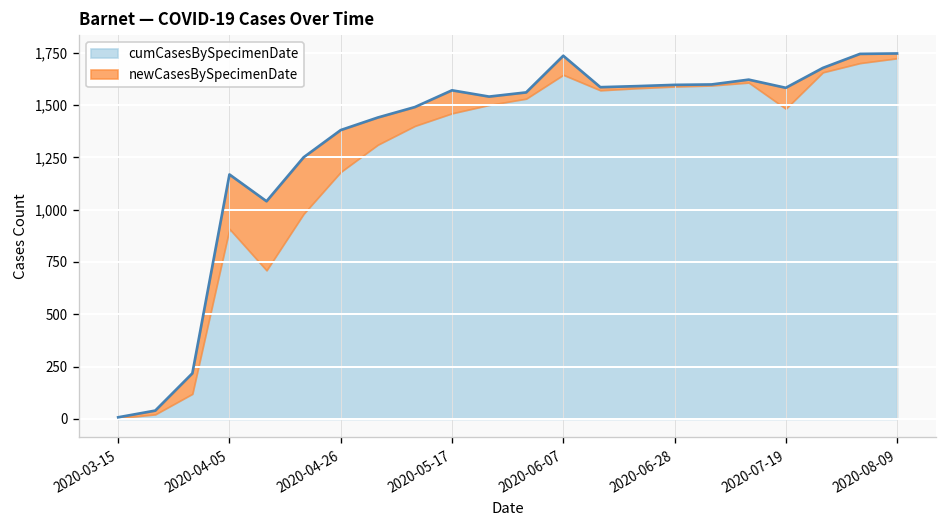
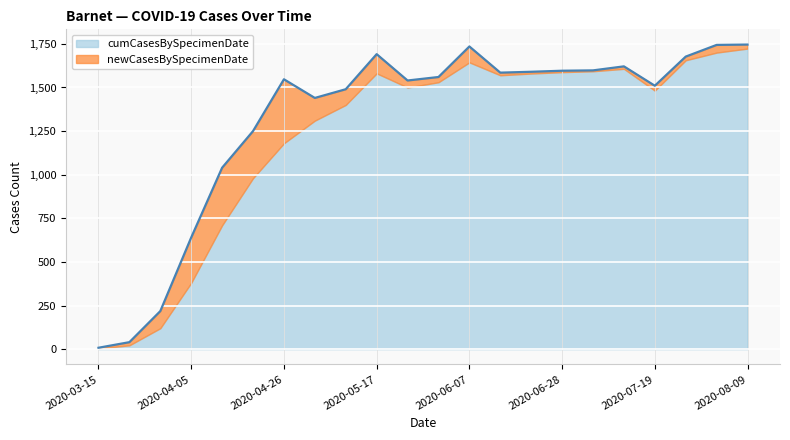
  {
    "cumCasesBySpecimenDate": {
-     "2020-04-05": "910",
+     "2020-04-05": "380",
      "2020-04-26": "1,180",
-     "2020-05-17": "1,460",
+     "2020-05-17": "1,580",
      "2020-06-07": "1,640",
      "2020-07-19": "1,480",
      "2020-08-09": "1,720"
    },
    "newCasesBySpecimenDate": {
      "2020-04-05": "260",
-     "2020-04-26": "200",
+     "2020-04-26": "370",
      "2020-05-17": "110",
      "2020-06-07": "90",
-     "2020-07-19": "100",
+     "2020-07-19": "30",
      "2020-08-09": "20"
    }
  }
